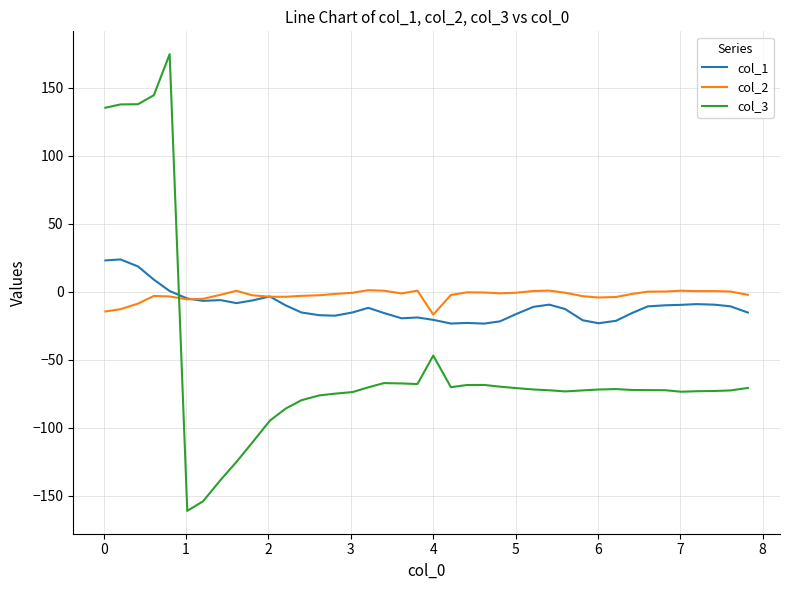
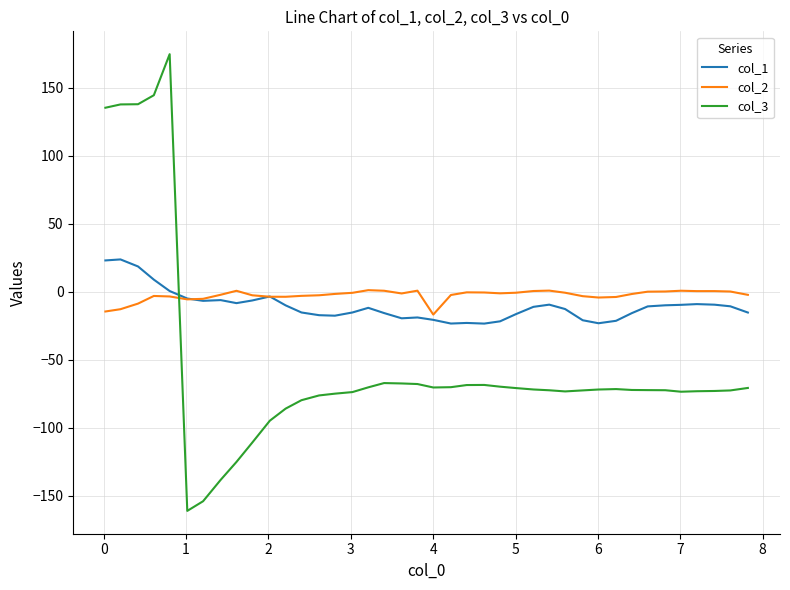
  {
    "col_1": {
      "4": -21
    },
    "col_2": {
      "4": -17
    },
    "col_3": {
-     "4": -47
+     "4": -70
    }
  }
